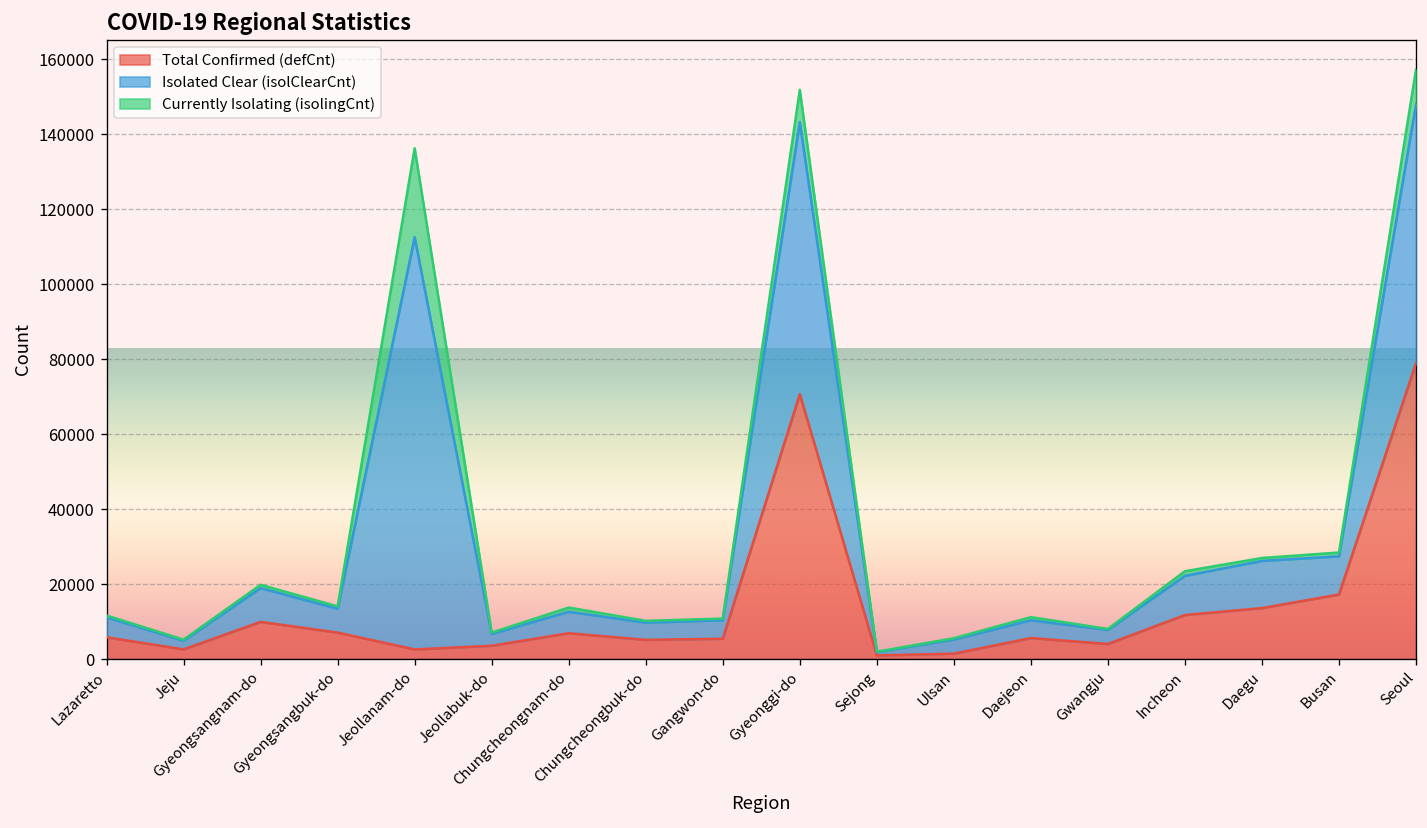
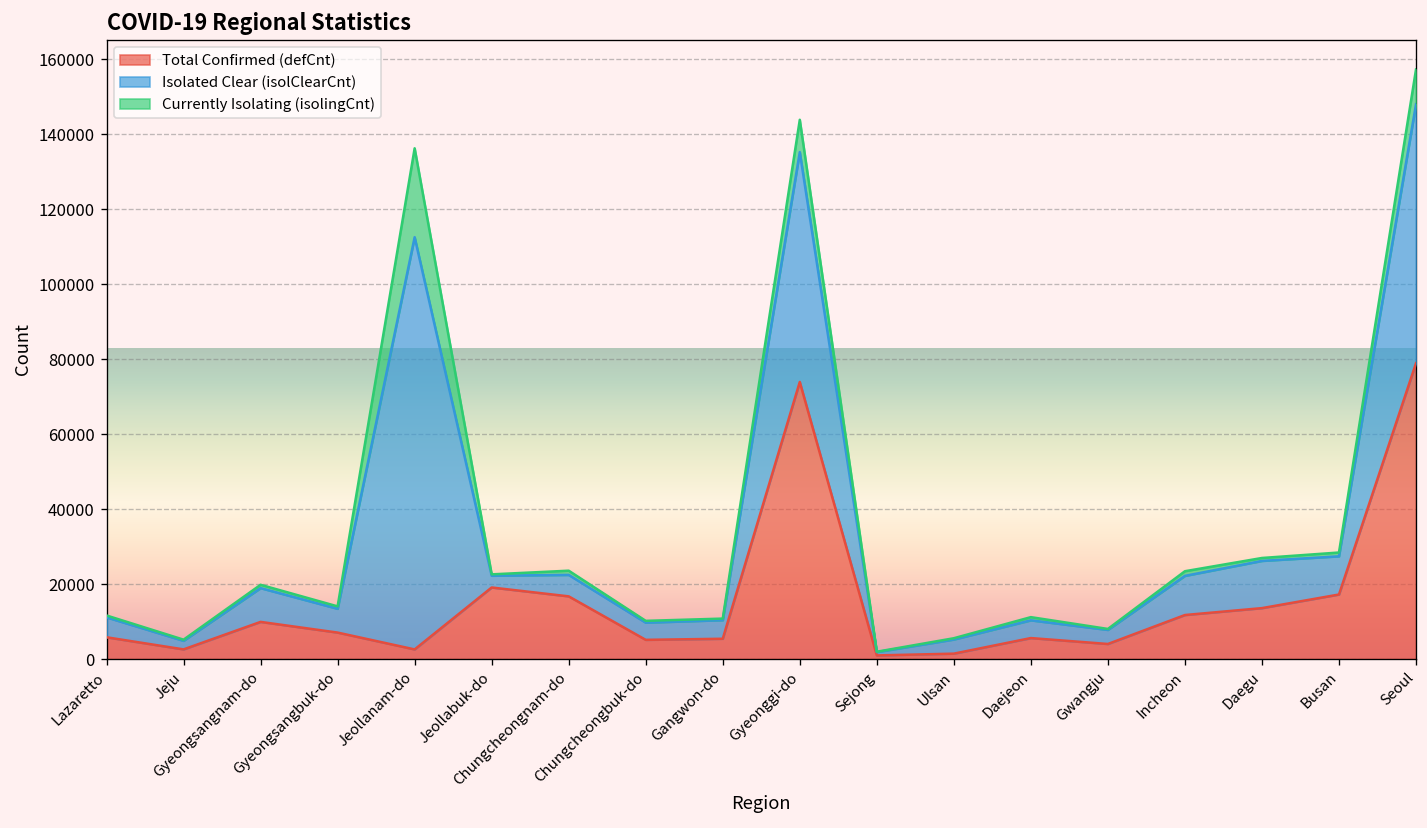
  {
    "Total Confirmed (defCnt)": {
      "Lazaretto": 6000,
      "Jeju": 3000,
      "Gyeongsangnam-do": 10000,
      "Gyeongsangbuk-do": 7000,
      "Jeollanam-do": 3000,
-     "Jeollabuk-do": 4000,
-     "Chungcheongnam-do": 7000,
+     "Jeollabuk-do": 19000,
+     "Chungcheongnam-do": 17000,
      "Chungcheongbuk-do": 5000,
      "Gangwon-do": 5000,
-     "Gyeonggi-do": 71000,
+     "Gyeonggi-do": 74000,
      "Sejong": 1000,
      "Ulsan": 1000,
      "Daejeon": 6000,
      "Gwangju": 4000,
      "Incheon": 12000,
      "Daegu": 14000,
      "Busan": 17000,
      "Seoul": 79000
    },
    "Isolated Clear (isolClearCnt)": {
      "Gyeongsangnam-do": 9000,
      "Jeollanam-do": 110000,
      "Chungcheongnam-do": 6000,
-     "Gyeonggi-do": 73000,
+     "Gyeonggi-do": 61000,
      "Daejeon": 5000,
      "Incheon": 10000,
      "Busan": 10000,
      "Seoul": 69000
    },
    "Currently Isolating (isolingCnt)": {
      "Gyeongsangnam-do": 1000,
      "Jeollanam-do": 24000,
      "Chungcheongnam-do": 1000,
      "Gyeonggi-do": 9000,
      "Daejeon": 1000,
      "Incheon": 1000,
      "Busan": 1000,
      "Seoul": 9000
    }
  }
